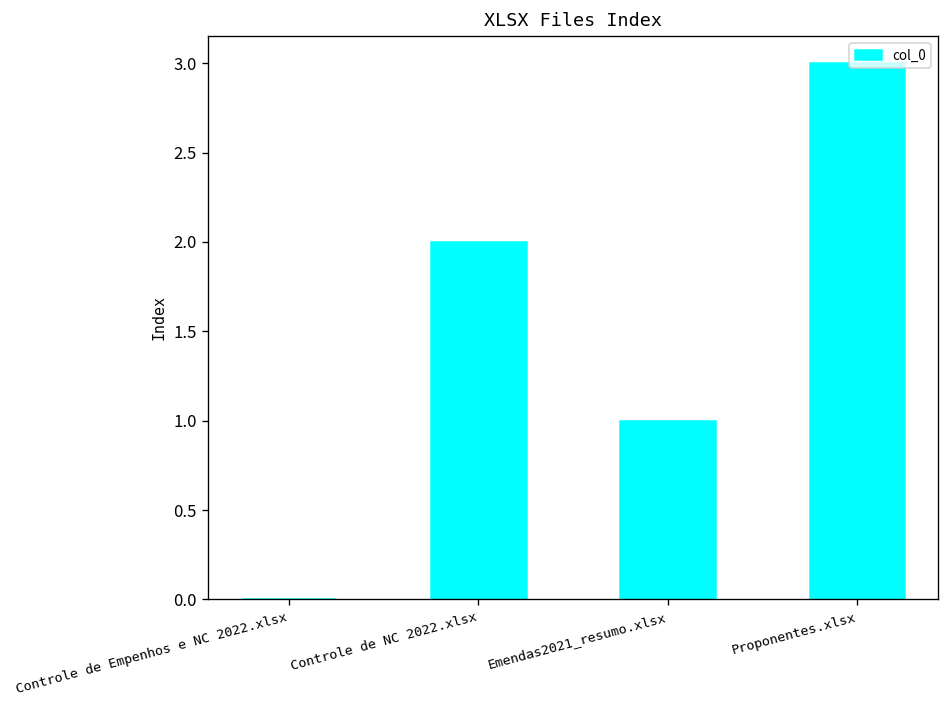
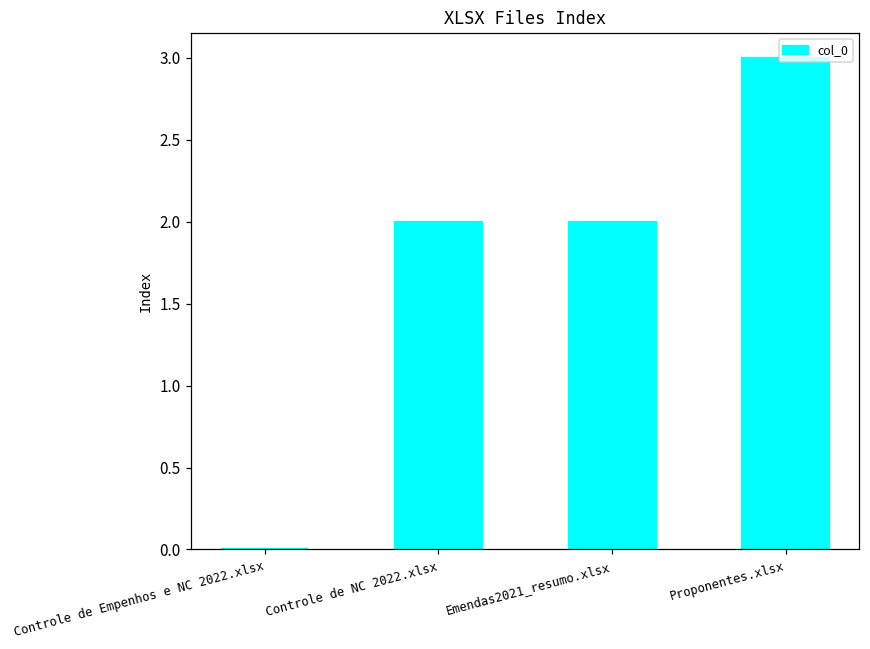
  {
    "Controle de Empenhos e NC 2022.xlsx": 0,
    "Controle de NC 2022.xlsx": 2,
-   "Emendas2021_resumo.xlsx": 1
+   "Emendas2021_resumo.xlsx": 2
  }
